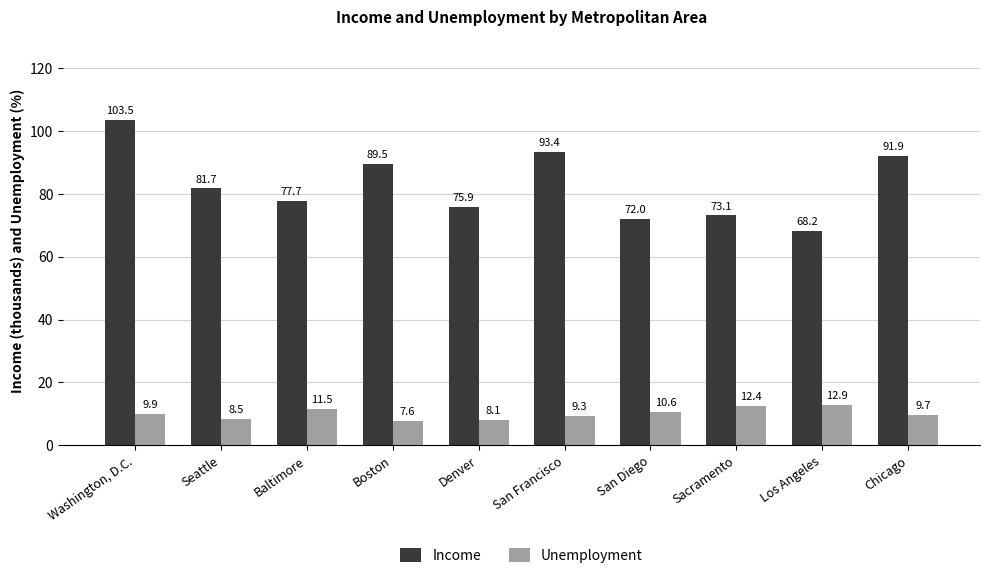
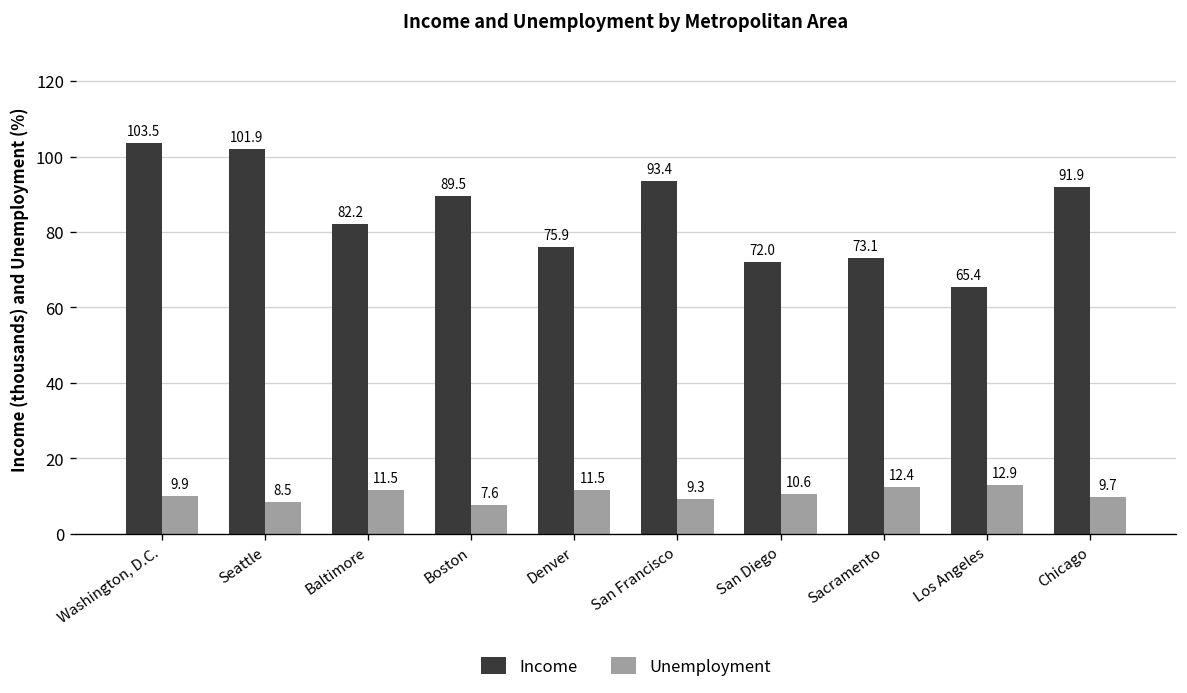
  {
    "Income": {
      "Washington, D.C.": 103.5,
-     "Seattle": 81.7,
-     "Baltimore": 77.7,
+     "Seattle": 101.9,
+     "Baltimore": 82.2,
      "Boston": 89.5,
      "Denver": 75.9,
      "San Francisco": 93.4,
      "San Diego": 72.0,
      "Sacramento": 73.1,
-     "Los Angeles": 68.2,
+     "Los Angeles": 65.4,
      "Chicago": 91.9
    },
    "Unemployment": {
      "Washington, D.C.": 9.9,
      "Seattle": 8.5,
      "Baltimore": 11.5,
      "Boston": 7.6,
-     "Denver": 8.1,
+     "Denver": 11.5,
      "San Francisco": 9.3,
      "San Diego": 10.6,
      "Sacramento": 12.4,
      "Los Angeles": 12.9,
      "Chicago": 9.7
    }
  }
